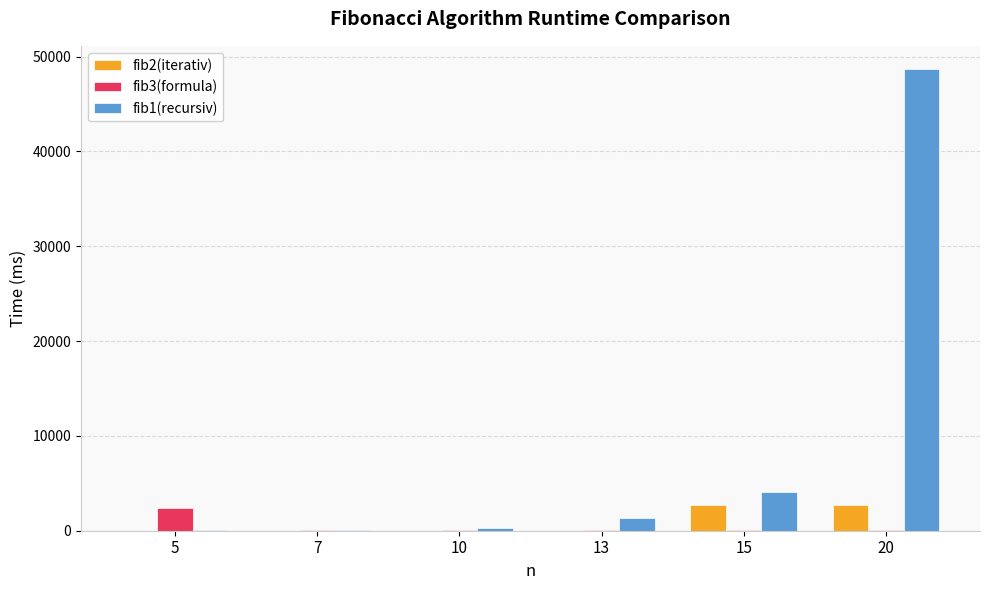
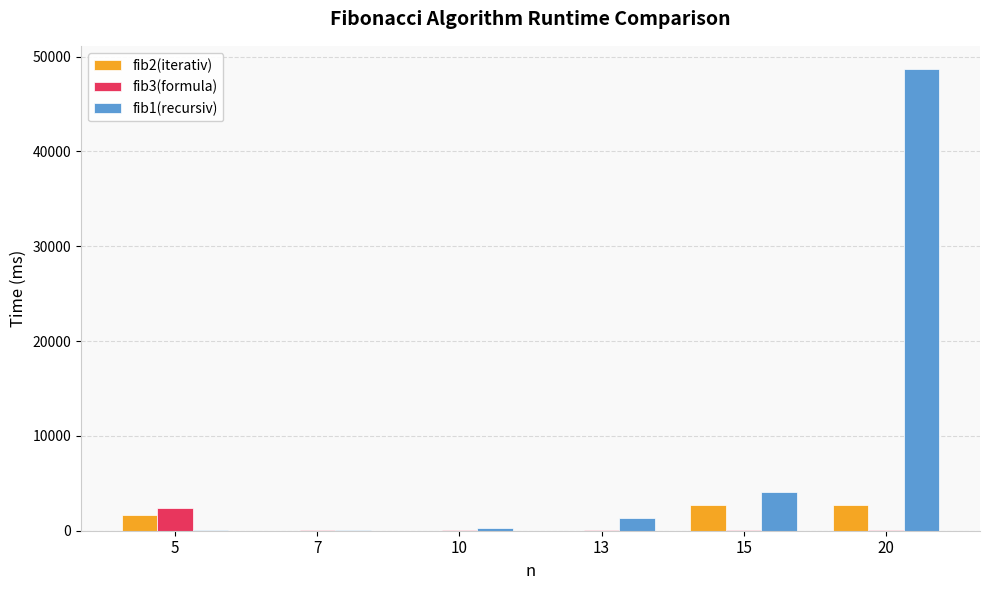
  {
    "fib2(iterativ)": {
-     "5": 0,
+     "5": 2000,
      "15": 3000,
      "20": 3000
    },
    "fib3(formula)": {
      "5": 2000
    },
    "fib1(recursiv)": {
      "10": 0,
      "13": 1000,
      "15": 4000,
      "20": 49000
    }
  }
